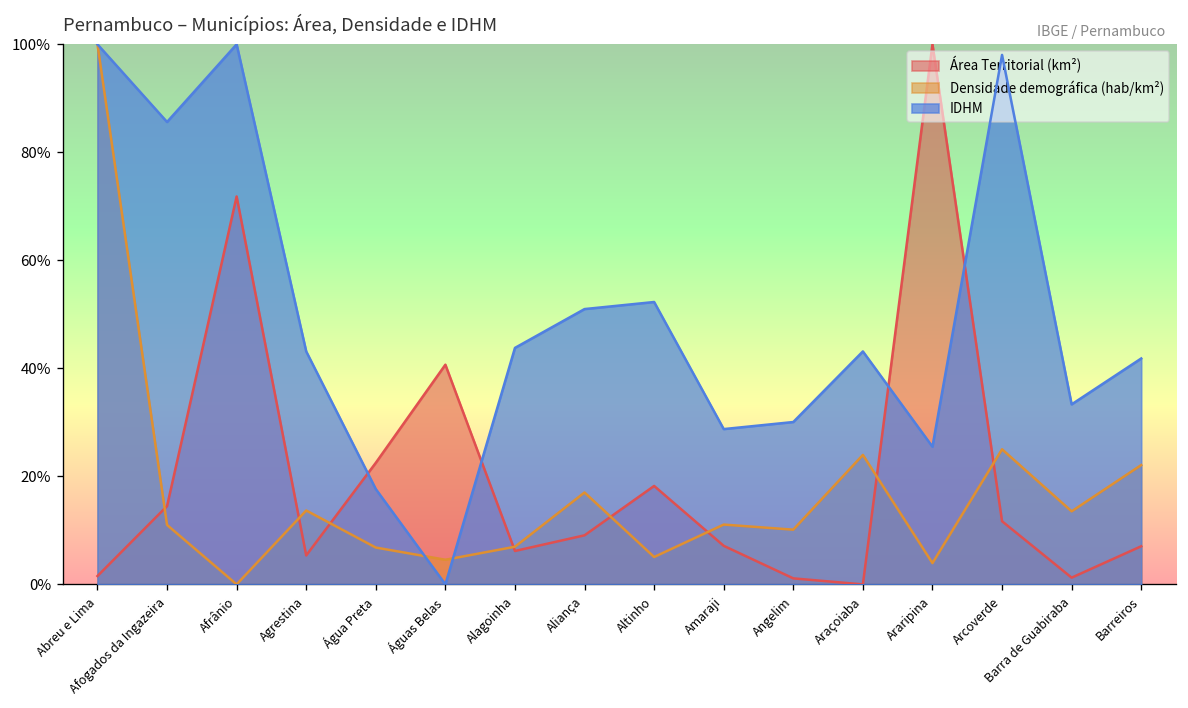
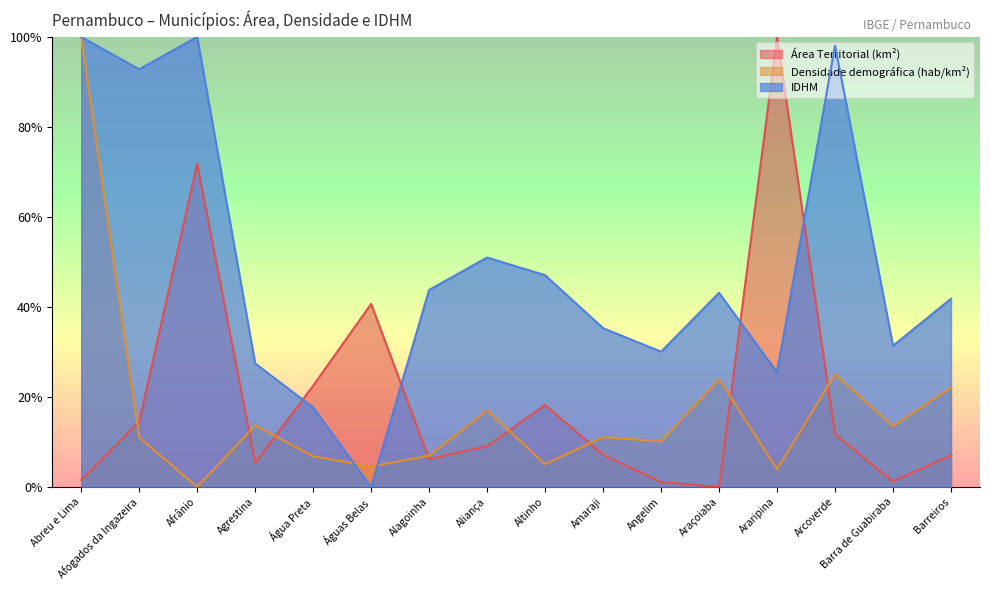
  {
    "IDHM": {
-     "Afogados da Ingazeira": "86%",
+     "Afogados da Ingazeira": "93%",
      "Afrânio": "100%",
-     "Agrestina": "43%",
+     "Agrestina": "27%",
      "Água Preta": "18%",
      "Águas Belas": "0%",
      "Alagoinha": "44%",
      "Aliança": "51%",
-     "Altinho": "52%",
-     "Amaraji": "29%",
+     "Altinho": "47%",
+     "Amaraji": "35%",
      "Angelim": "30%",
      "Araçoiaba": "43%",
      "Araripina": "25%",
-     "Barra de Guabiraba": "33%",
+     "Barra de Guabiraba": "31%",
      "Barreiros": "42%"
    }
  }
